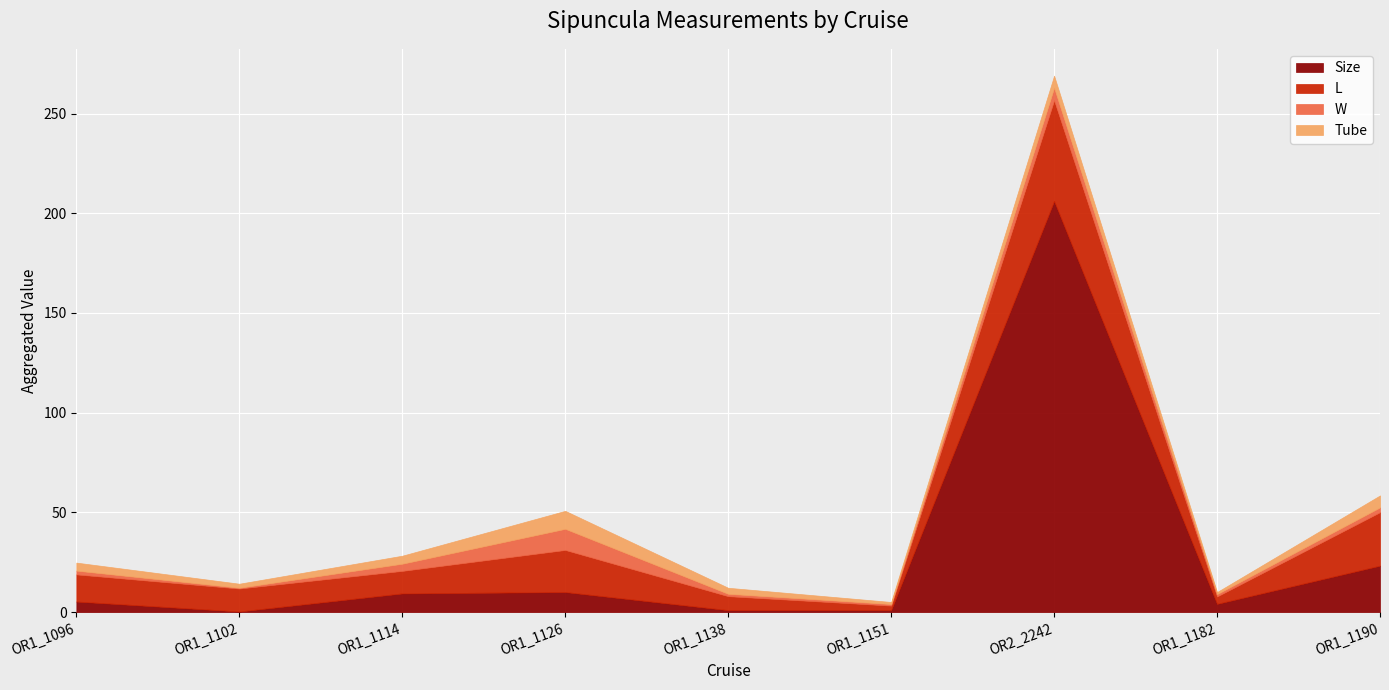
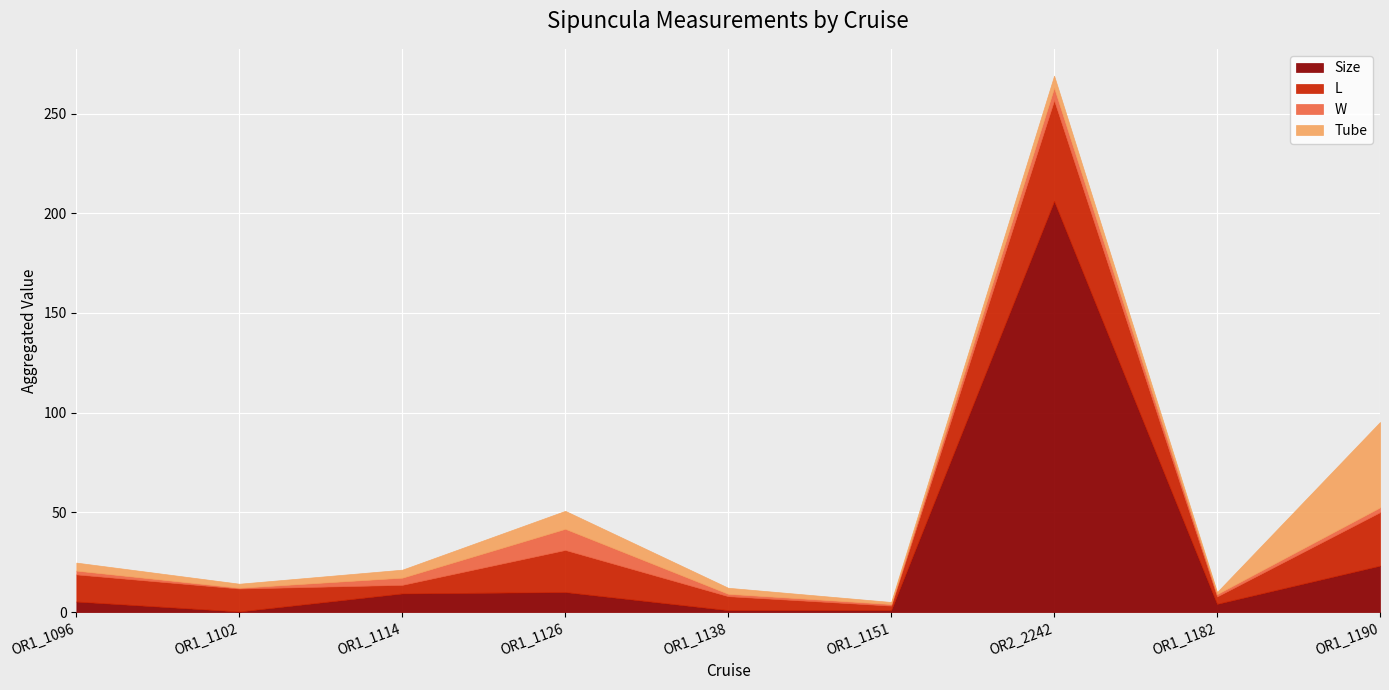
  {
    "Size": {
      "OR1_1096": 5,
      "OR1_1114": 9,
      "OR1_1126": 10,
      "OR2_2242": 206,
      "OR1_1182": 4,
      "OR1_1190": 23
    },
    "L": {
      "OR1_1096": 14,
-     "OR1_1114": 11,
+     "OR1_1114": 4,
      "OR1_1126": 21,
      "OR2_2242": 51,
      "OR1_1190": 27
    },
    "W": {
      "OR1_1096": 2,
      "OR1_1114": 4,
      "OR1_1126": 11,
      "OR2_2242": 6,
      "OR1_1190": 2
    },
    "Tube": {
      "OR1_1096": 4,
      "OR1_1102": 2,
      "OR1_1114": 4,
      "OR1_1126": 9,
      "OR1_1138": 3,
      "OR2_2242": 6,
-     "OR1_1190": 6
+     "OR1_1190": 43
    }
  }
